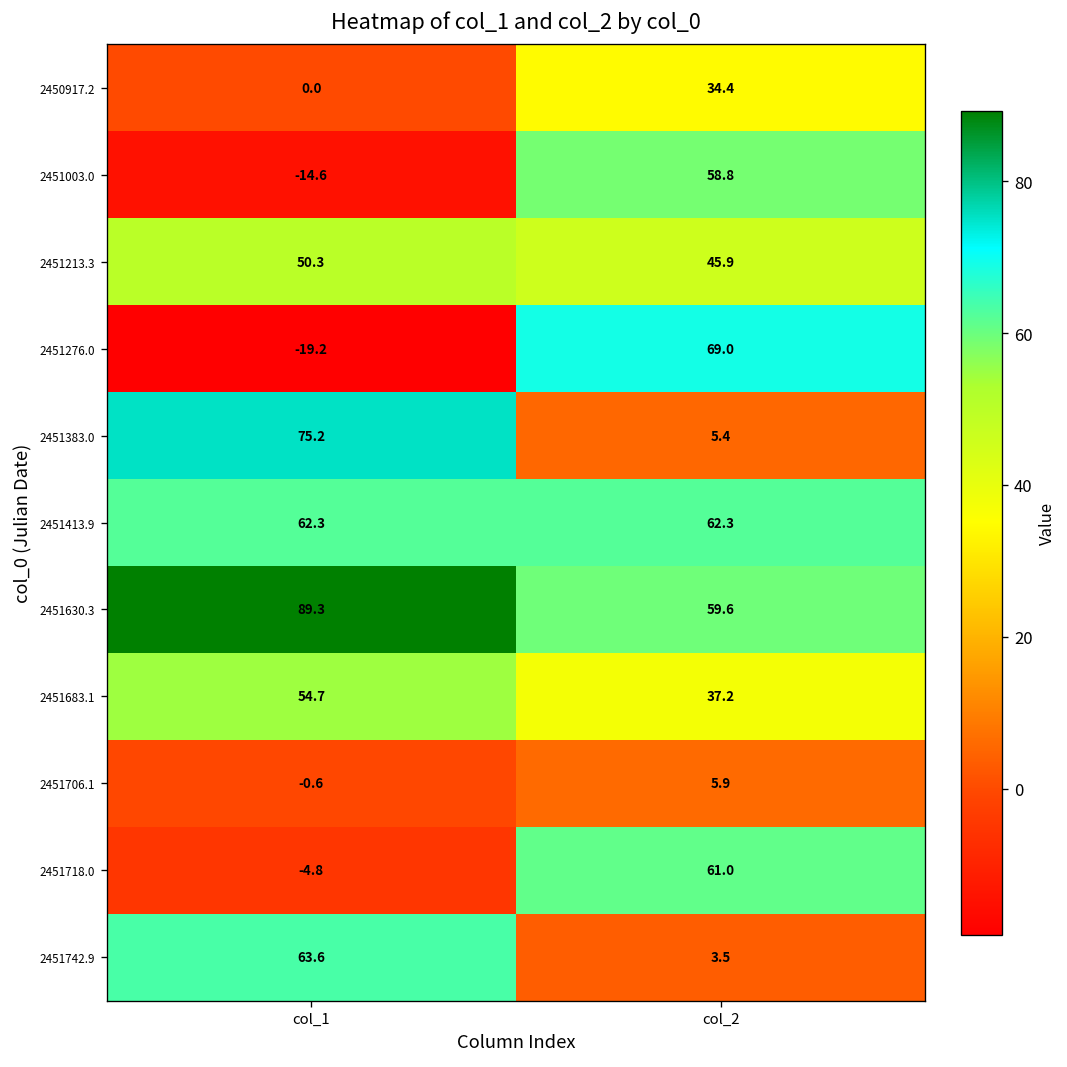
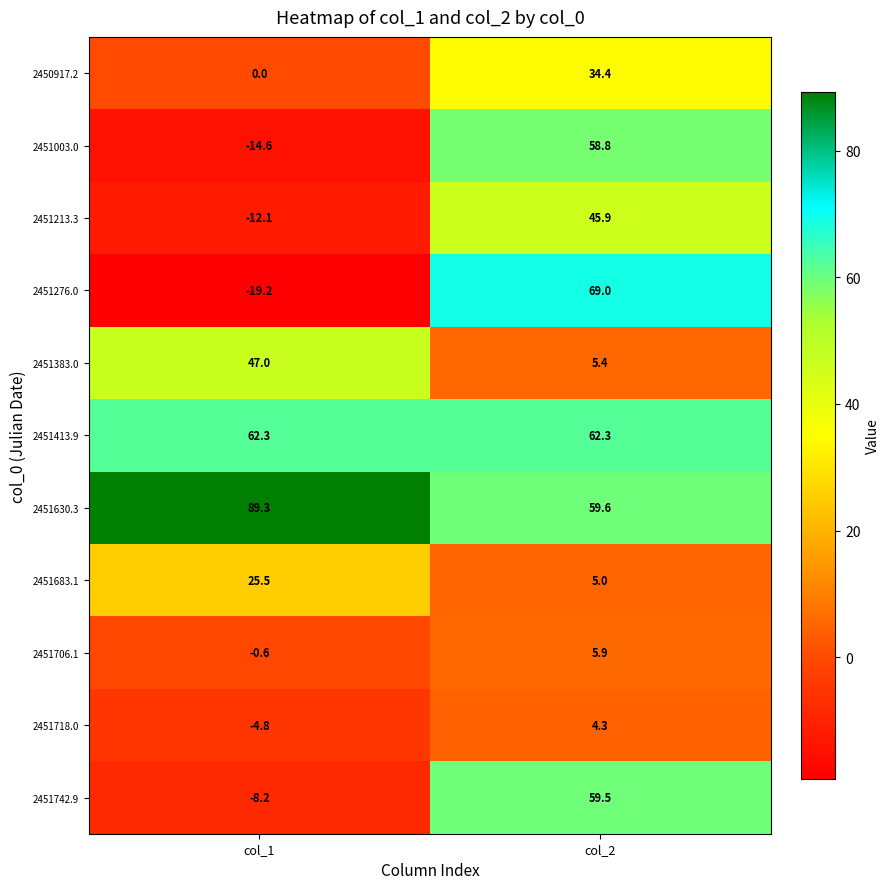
  {
    "2450917.2": {
      "col_1": 0.0,
      "col_2": 34.4
    },
    "2451003.0": {
      "col_1": -14.6,
      "col_2": 58.8
    },
    "2451213.3": {
-     "col_1": 50.3,
+     "col_1": -12.1,
      "col_2": 45.9
    },
    "2451276.0": {
      "col_1": -19.2,
      "col_2": 69.0
    },
    "2451383.0": {
-     "col_1": 75.2,
+     "col_1": 47.0,
      "col_2": 5.4
    },
    "2451413.9": {
      "col_1": 62.3,
      "col_2": 62.3
    },
    "2451630.3": {
      "col_1": 89.3,
      "col_2": 59.6
    },
    "2451683.1": {
-     "col_1": 54.7,
-     "col_2": 37.2
+     "col_1": 25.5,
+     "col_2": 5.0
    },
    "2451706.1": {
      "col_1": -0.6,
      "col_2": 5.9
    },
    "2451718.0": {
      "col_1": -4.8,
-     "col_2": 61.0
+     "col_2": 4.3
    },
    "2451742.9": {
-     "col_1": 63.6,
-     "col_2": 3.5
+     "col_1": -8.2,
+     "col_2": 59.5
    }
  }
